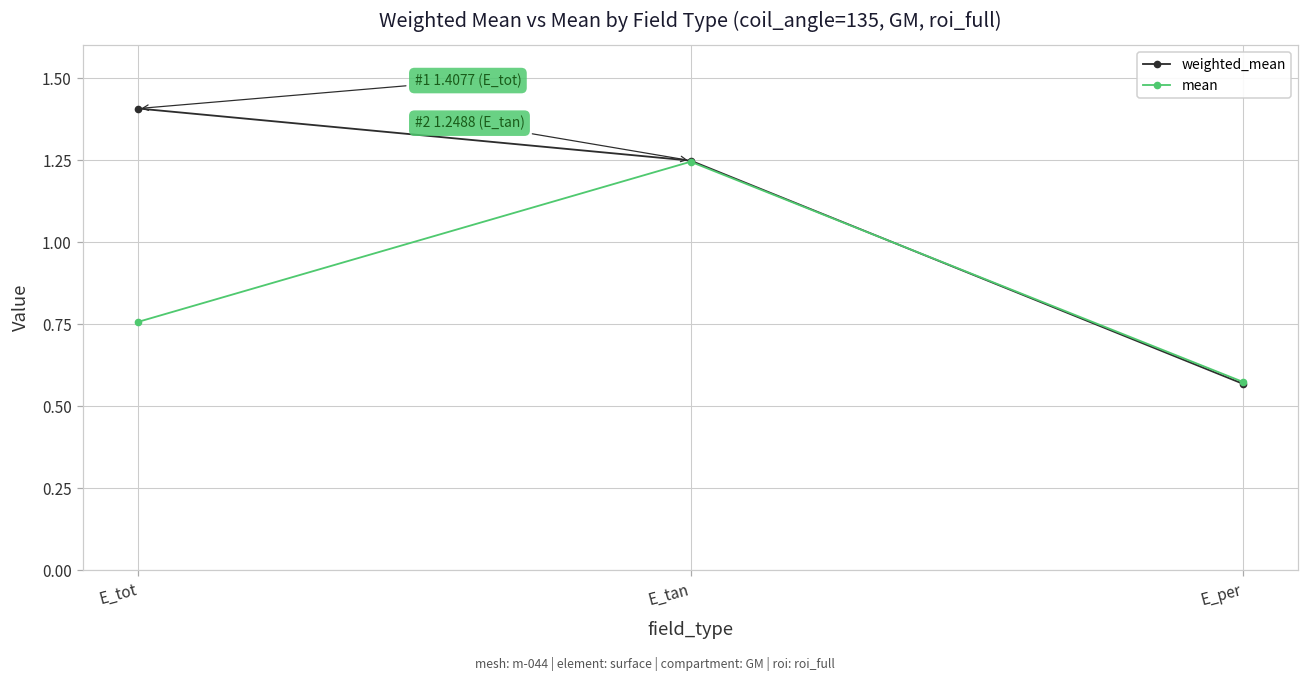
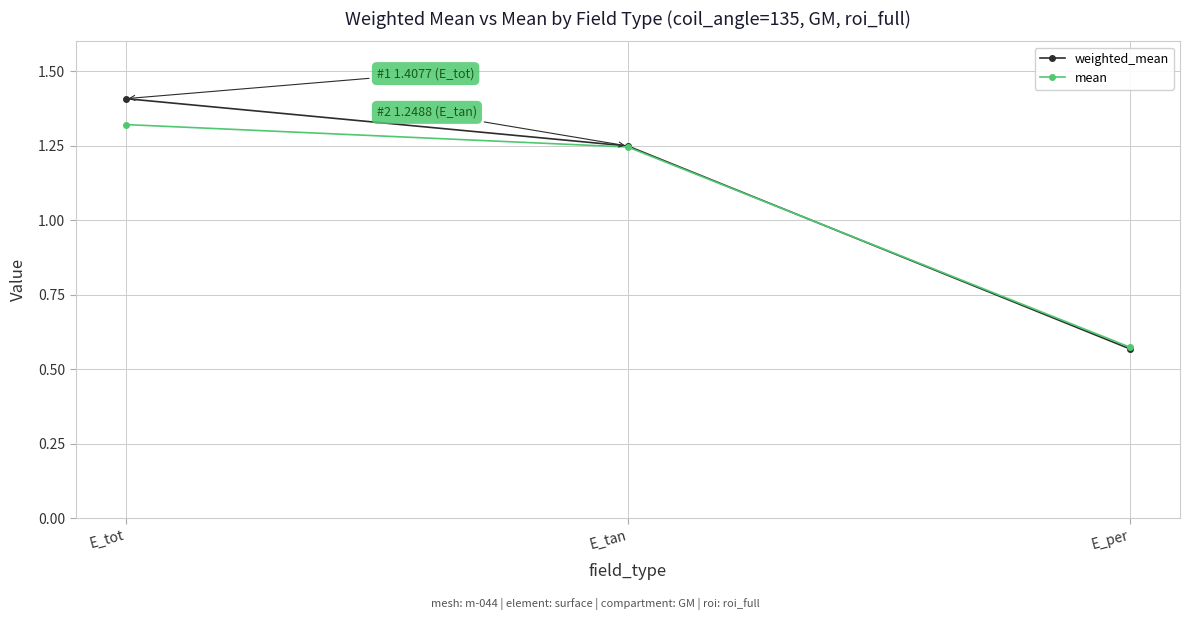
  {
    "mean": {
-     "E_tot": 0.76
+     "E_tot": 1.32
    }
  }
